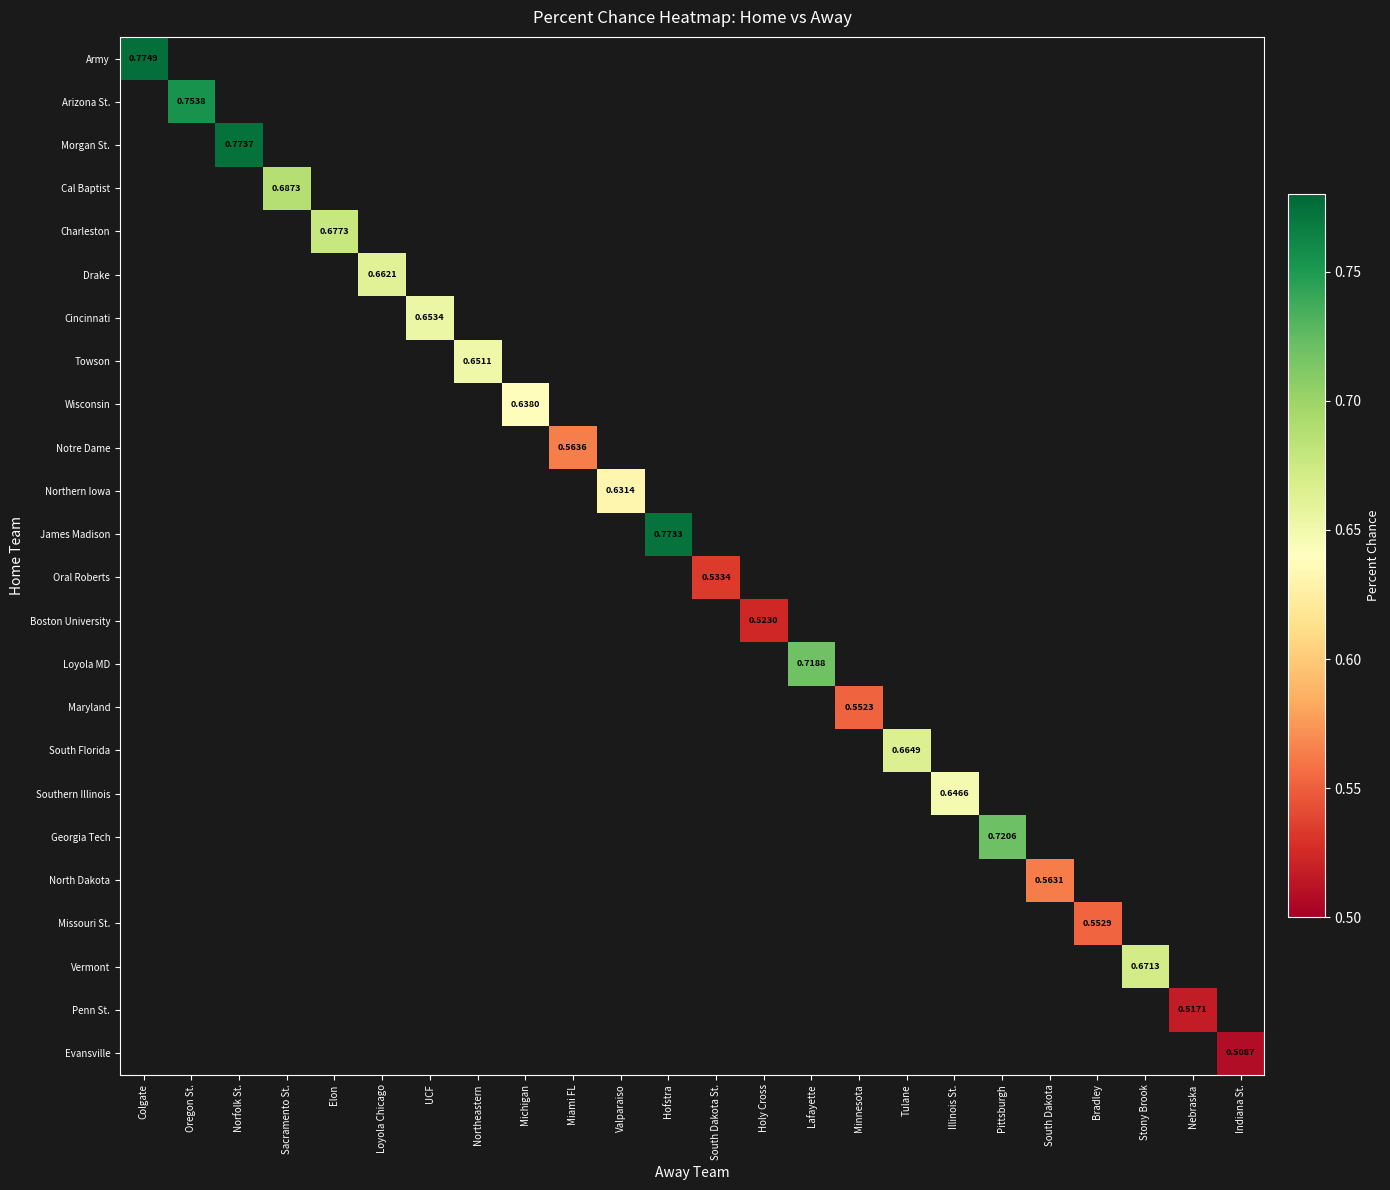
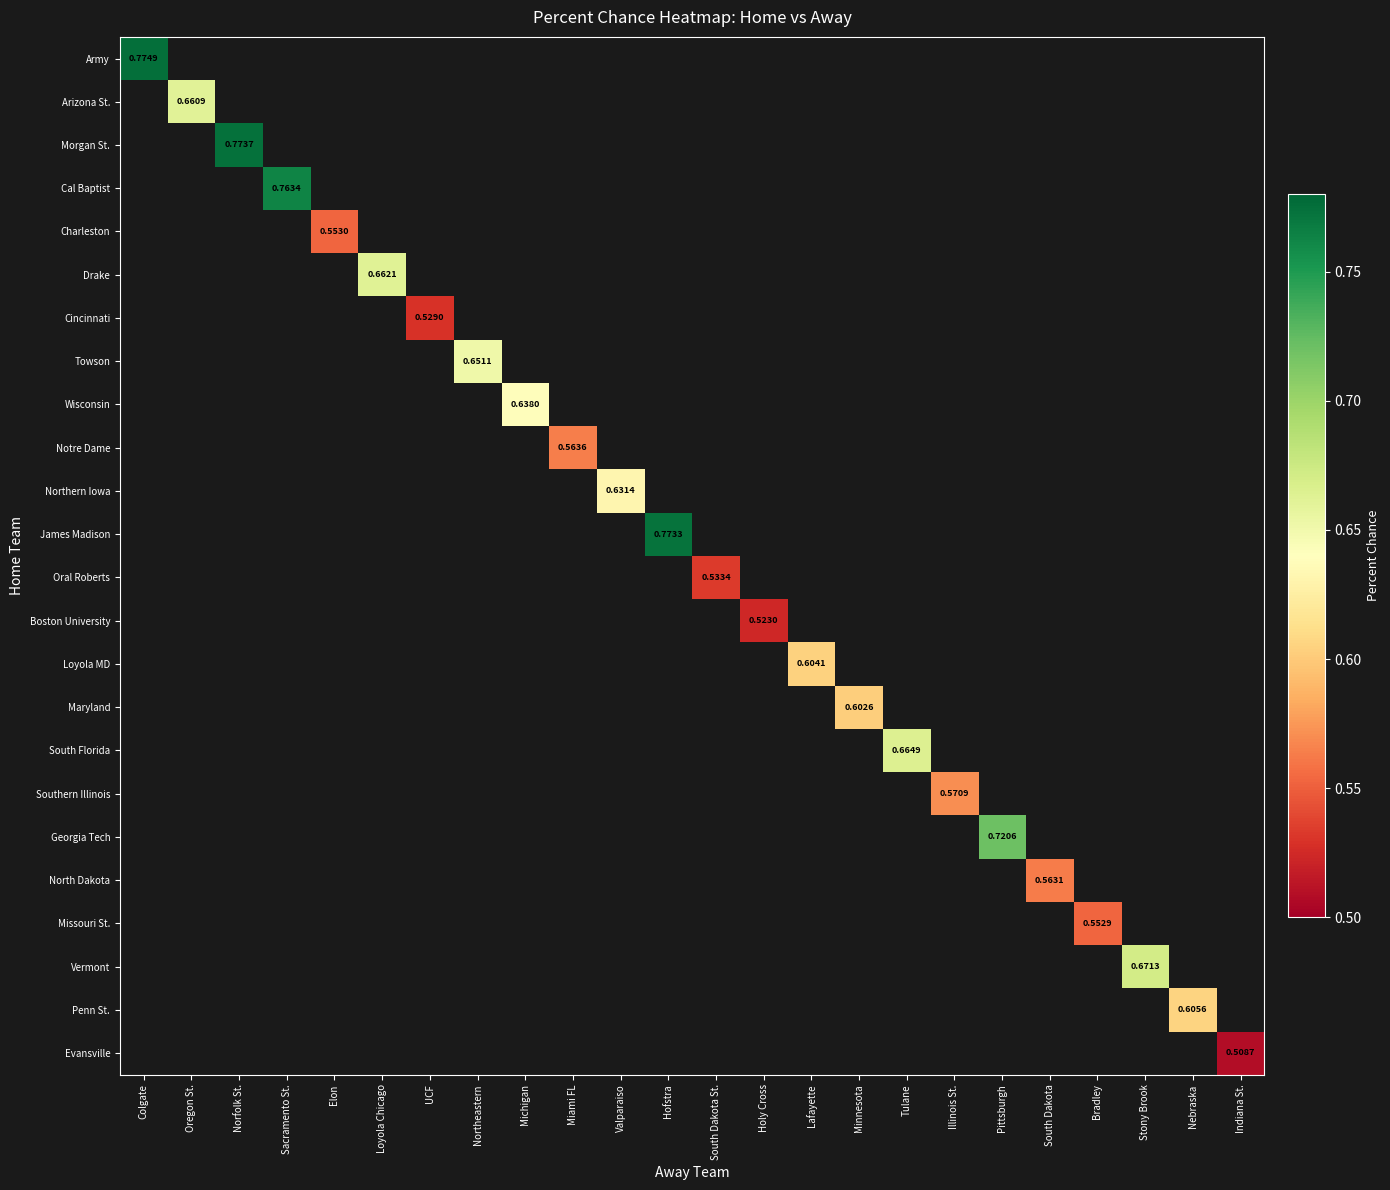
  {
    "Army": {
      "Colgate": 0.7749
    },
    "Arizona St.": {
-     "Oregon St.": 0.7538
+     "Oregon St.": 0.6609
    },
    "Morgan St.": {
      "Norfolk St.": 0.7737
    },
    "Cal Baptist": {
-     "Sacramento St.": 0.6873
+     "Sacramento St.": 0.7634
    },
    "Charleston": {
-     "Elon": 0.6773
+     "Elon": 0.5530
    },
    "Drake": {
      "Loyola Chicago": 0.6621
    },
    "Cincinnati": {
-     "UCF": 0.6534
+     "UCF": 0.5290
    },
    "Towson": {
      "Northeastern": 0.6511
    },
    "Wisconsin": {
      "Michigan": 0.6380
    },
    "Notre Dame": {
      "Miami FL": 0.5636
    },
    "Northern Iowa": {
      "Valparaiso": 0.6314
    },
    "James Madison": {
      "Hofstra": 0.7733
    },
    "Oral Roberts": {
      "South Dakota St.": 0.5334
    },
    "Boston University": {
      "Holy Cross": 0.5230
    },
    "Loyola MD": {
-     "Lafayette": 0.7188
+     "Lafayette": 0.6041
    },
    "Maryland": {
-     "Minnesota": 0.5523
+     "Minnesota": 0.6026
    },
    "South Florida": {
      "Tulane": 0.6649
    },
    "Southern Illinois": {
-     "Illinois St.": 0.6466
+     "Illinois St.": 0.5709
    },
    "Georgia Tech": {
      "Pittsburgh": 0.7206
    },
    "North Dakota": {
      "South Dakota": 0.5631
    },
    "Missouri St.": {
      "Bradley": 0.5529
    },
    "Vermont": {
      "Stony Brook": 0.6713
    },
    "Penn St.": {
-     "Nebraska": 0.5171
+     "Nebraska": 0.6056
    },
    "Evansville": {
      "Indiana St.": 0.5087
    }
  }
